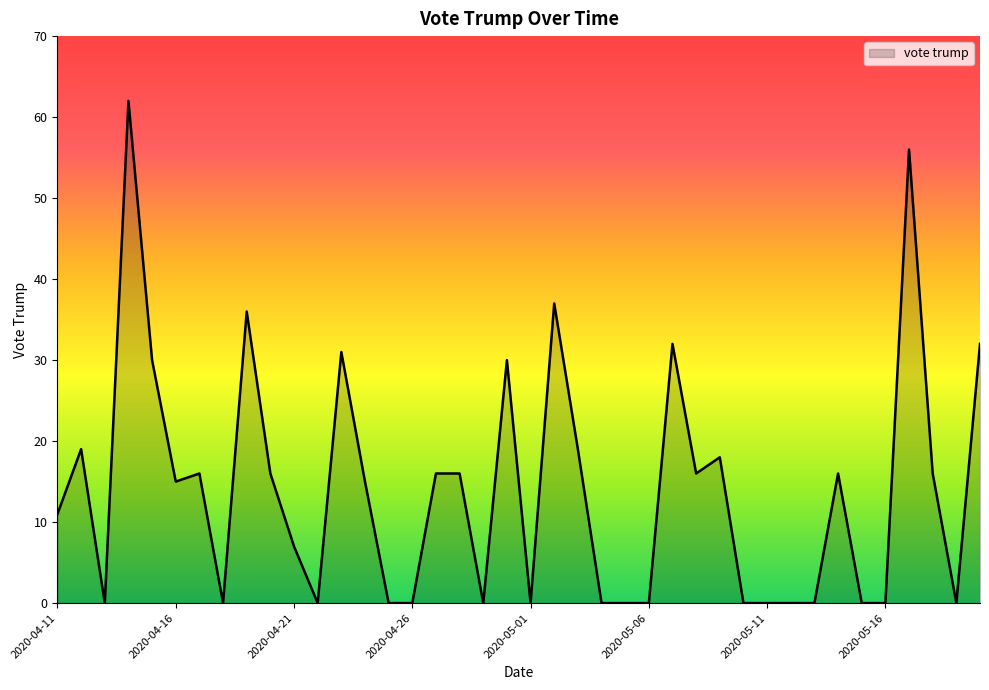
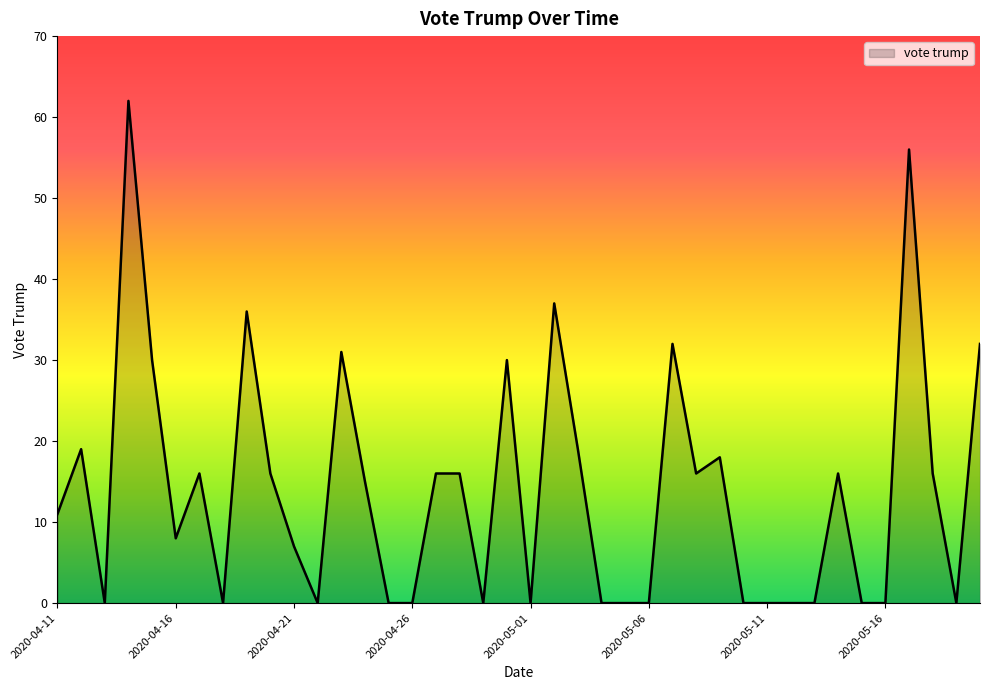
  {
    "2020-04-11": 11,
-   "2020-04-16": 15,
+   "2020-04-16": 8,
    "2020-04-21": 7,
    "2020-04-26": 0,
    "2020-05-01": 0,
    "2020-05-06": 0,
    "2020-05-11": 0,
    "2020-05-16": 0
  }
